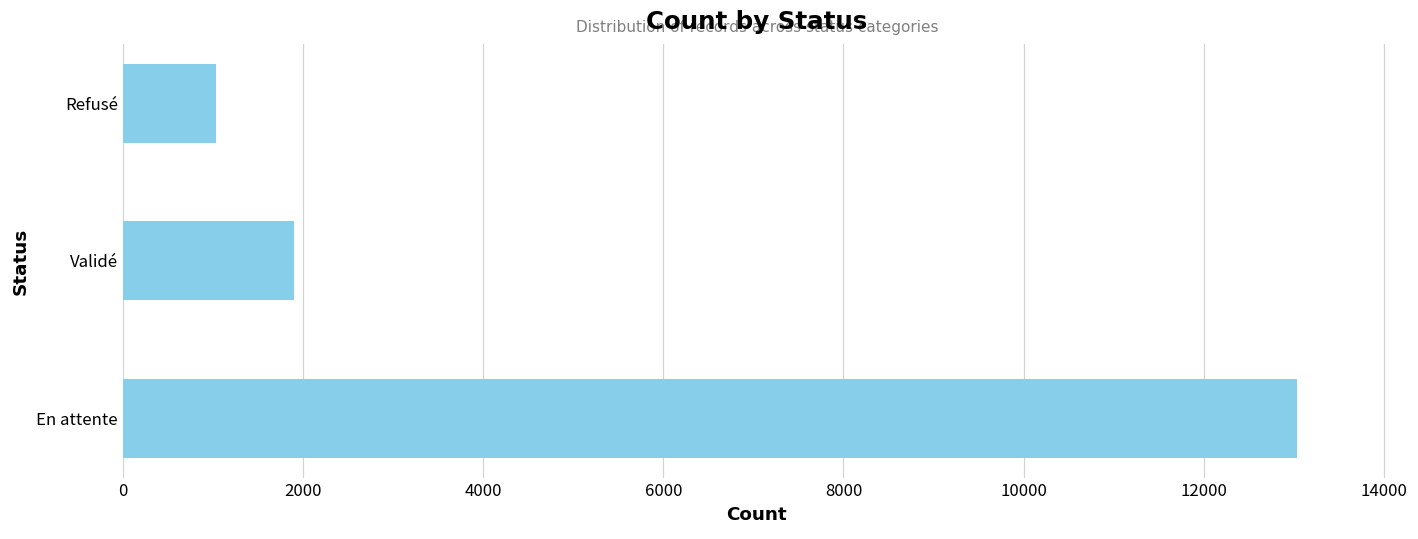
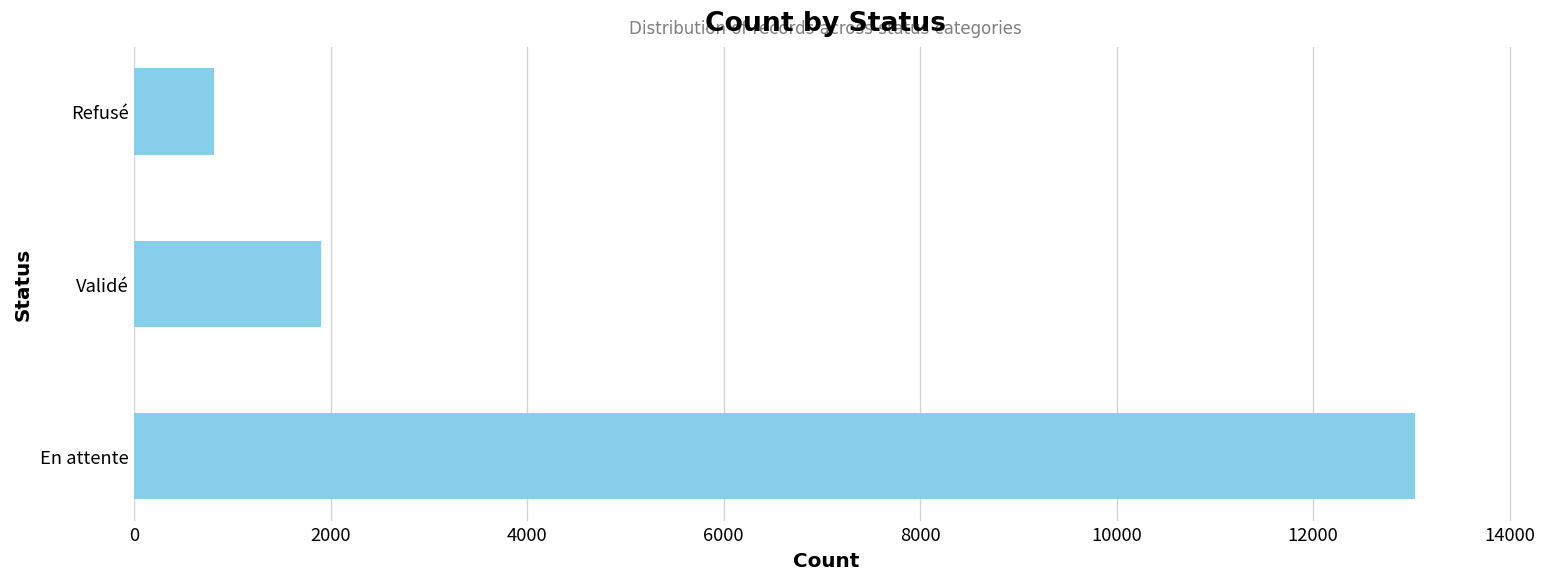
  {
-   "Refusé": 1000,
+   "Refusé": 800,
    "Validé": 1900,
    "En attente": 13000
  }
